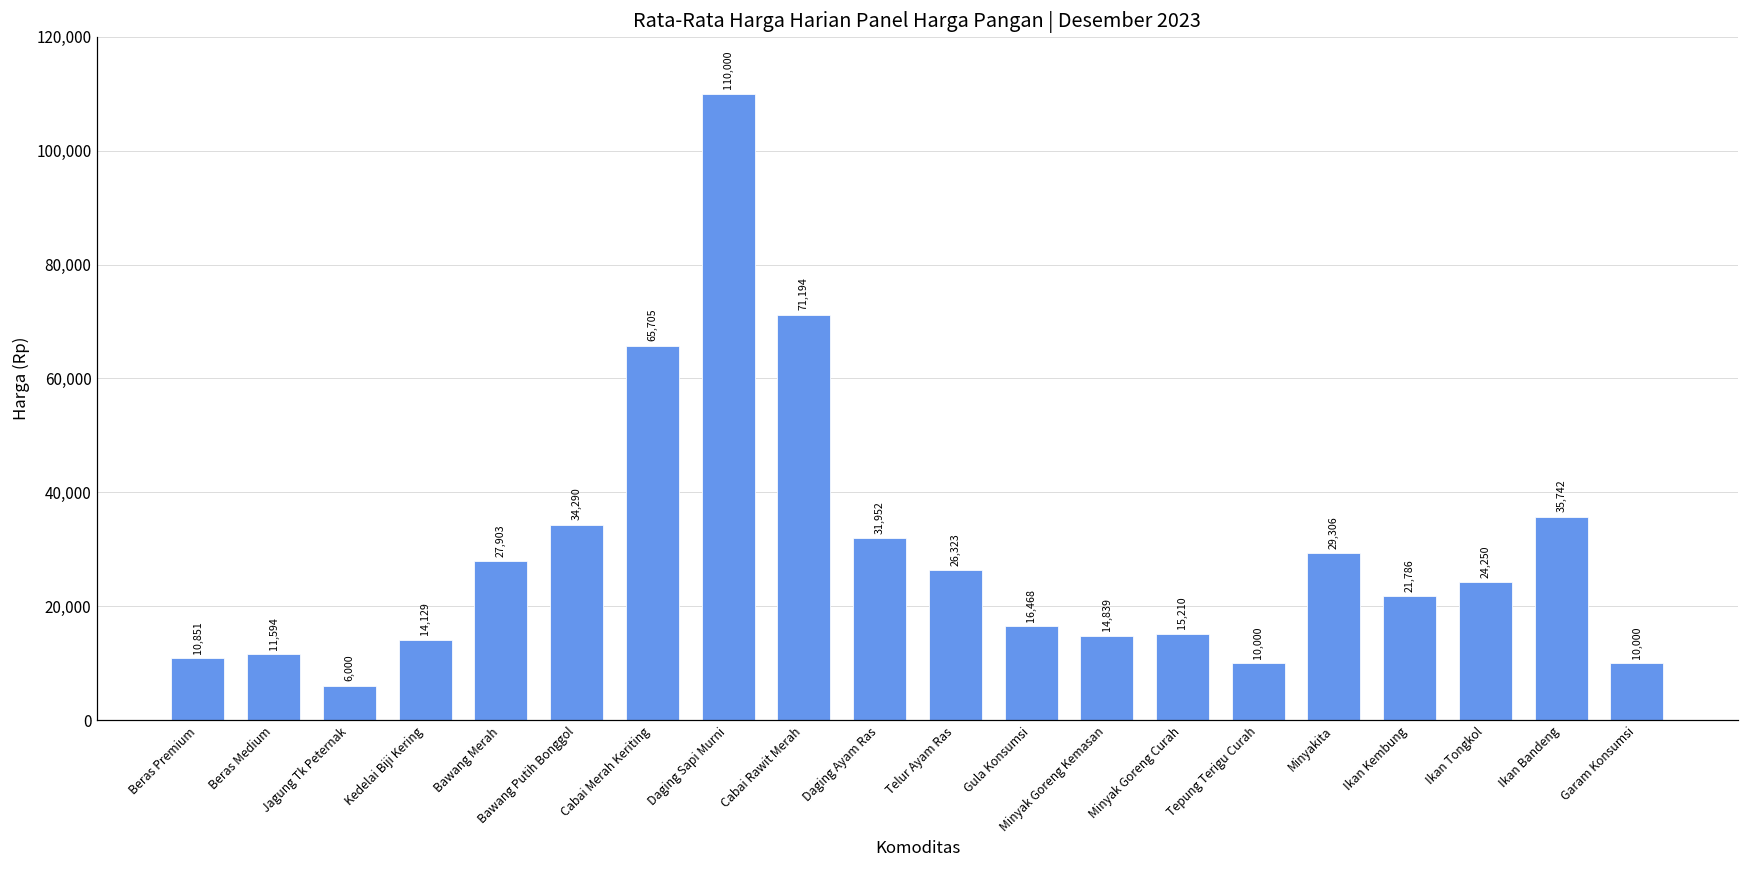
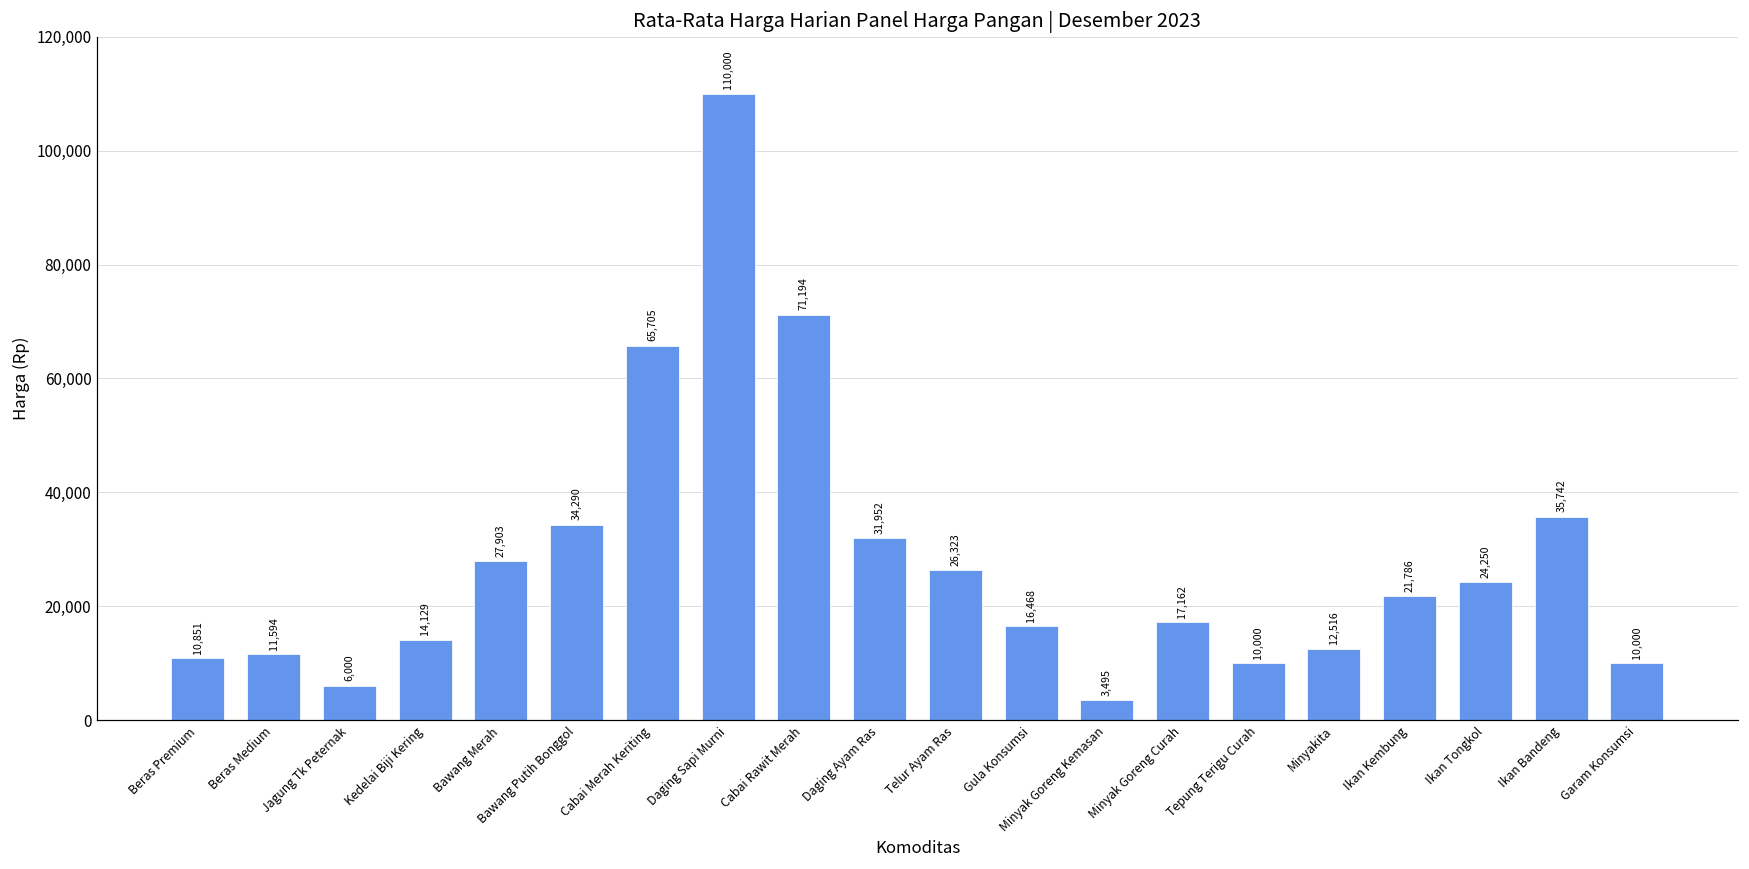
  {
    "Beras Premium": "10,851",
    "Beras Medium": "11,594",
    "Jagung Tk Peternak": "6,000",
    "Kedelai Biji Kering": "14,129",
    "Bawang Merah": "27,903",
    "Bawang Putih Bonggol": "34,290",
    "Cabai Merah Keriting": "65,705",
    "Daging Sapi Murni": "110,000",
    "Cabai Rawit Merah": "71,194",
    "Daging Ayam Ras": "31,952",
    "Telur Ayam Ras": "26,323",
    "Gula Konsumsi": "16,468",
-   "Minyak Goreng Kemasan": "14,839",
-   "Minyak Goreng Curah": "15,210",
+   "Minyak Goreng Kemasan": "3,495",
+   "Minyak Goreng Curah": "17,162",
    "Tepung Terigu Curah": "10,000",
-   "Minyakita": "29,306",
+   "Minyakita": "12,516",
    "Ikan Kembung": "21,786",
    "Ikan Tongkol": "24,250",
    "Ikan Bandeng": "35,742",
    "Garam Konsumsi": "10,000"
  }
